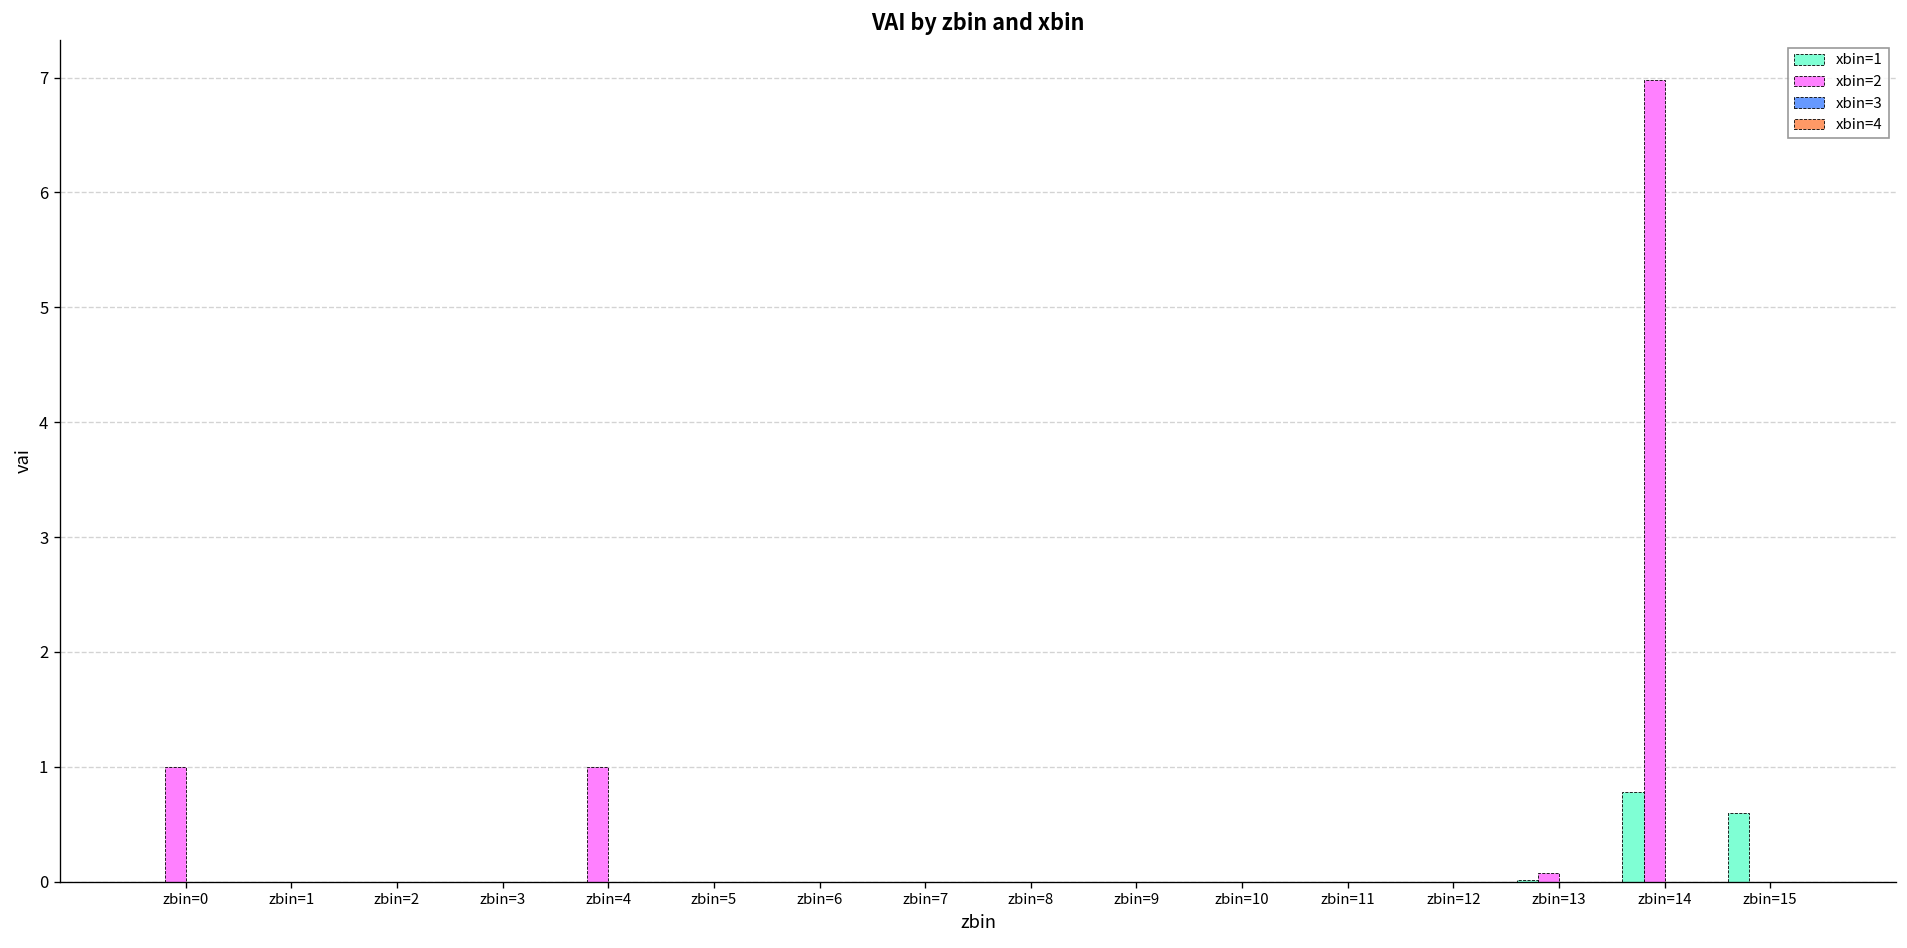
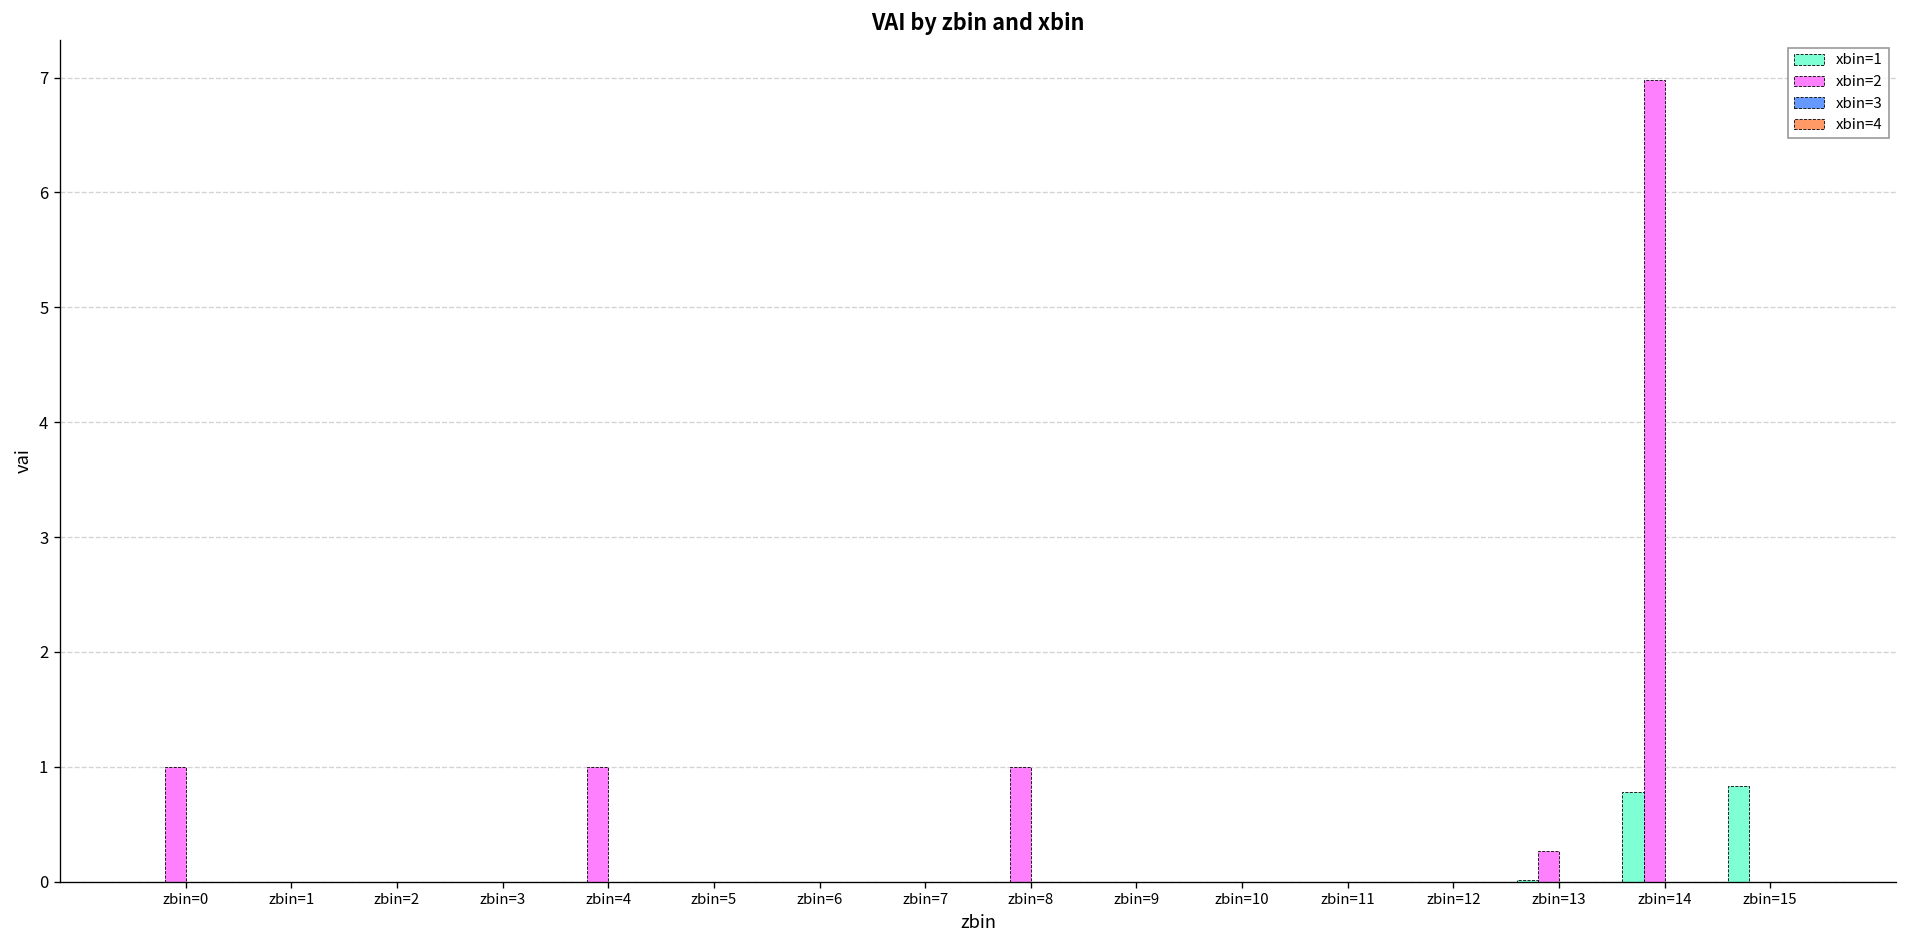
  {
    "xbin=1": {
      "zbin=0": 0.0,
      "zbin=1": 0.0,
      "zbin=2": 0.0,
      "zbin=3": 0.0,
      "zbin=4": 0.0,
      "zbin=5": 0.0,
      "zbin=6": 0.0,
      "zbin=7": 0.0,
      "zbin=8": 0.0,
      "zbin=9": 0.0,
      "zbin=10": 0.0,
      "zbin=11": 0.0,
      "zbin=12": 0.0,
      "zbin=14": 0.8,
-     "zbin=15": 0.6
+     "zbin=15": 0.8
    },
    "xbin=2": {
      "zbin=0": 1.0,
      "zbin=1": 0.0,
      "zbin=2": 0.0,
      "zbin=3": 0.0,
      "zbin=4": 1.0,
      "zbin=5": 0.0,
      "zbin=6": 0.0,
      "zbin=7": 0.0,
-     "zbin=8": 0,
+     "zbin=8": 1,
      "zbin=9": 0.0,
      "zbin=10": 0.0,
      "zbin=11": 0.0,
      "zbin=12": 0.0,
-     "zbin=13": 0.1,
+     "zbin=13": 0.3,
      "zbin=14": 7.0,
      "zbin=15": 0.0
    },
    "xbin=3": {
      "zbin=0": 0.0,
      "zbin=1": 0.0,
      "zbin=2": 0.0,
      "zbin=3": 0.0,
      "zbin=4": 0.0,
      "zbin=5": 0.0,
      "zbin=6": 0.0,
      "zbin=7": 0.0,
      "zbin=8": 0.0,
      "zbin=9": 0.0,
      "zbin=10": 0.0,
      "zbin=11": 0.0,
      "zbin=12": 0.0,
      "zbin=13": 0.0,
      "zbin=14": 0.0,
      "zbin=15": 0.0
    },
    "xbin=4": {
      "zbin=0": 0.0,
      "zbin=1": 0.0,
      "zbin=2": 0.0,
      "zbin=3": 0.0,
      "zbin=4": 0.0,
      "zbin=5": 0.0,
      "zbin=6": 0.0,
      "zbin=7": 0.0,
      "zbin=8": 0.0,
      "zbin=9": 0.0,
      "zbin=10": 0.0,
      "zbin=11": 0.0,
      "zbin=12": 0.0,
      "zbin=13": 0.0,
      "zbin=14": 0.0,
      "zbin=15": 0.0
    }
  }
